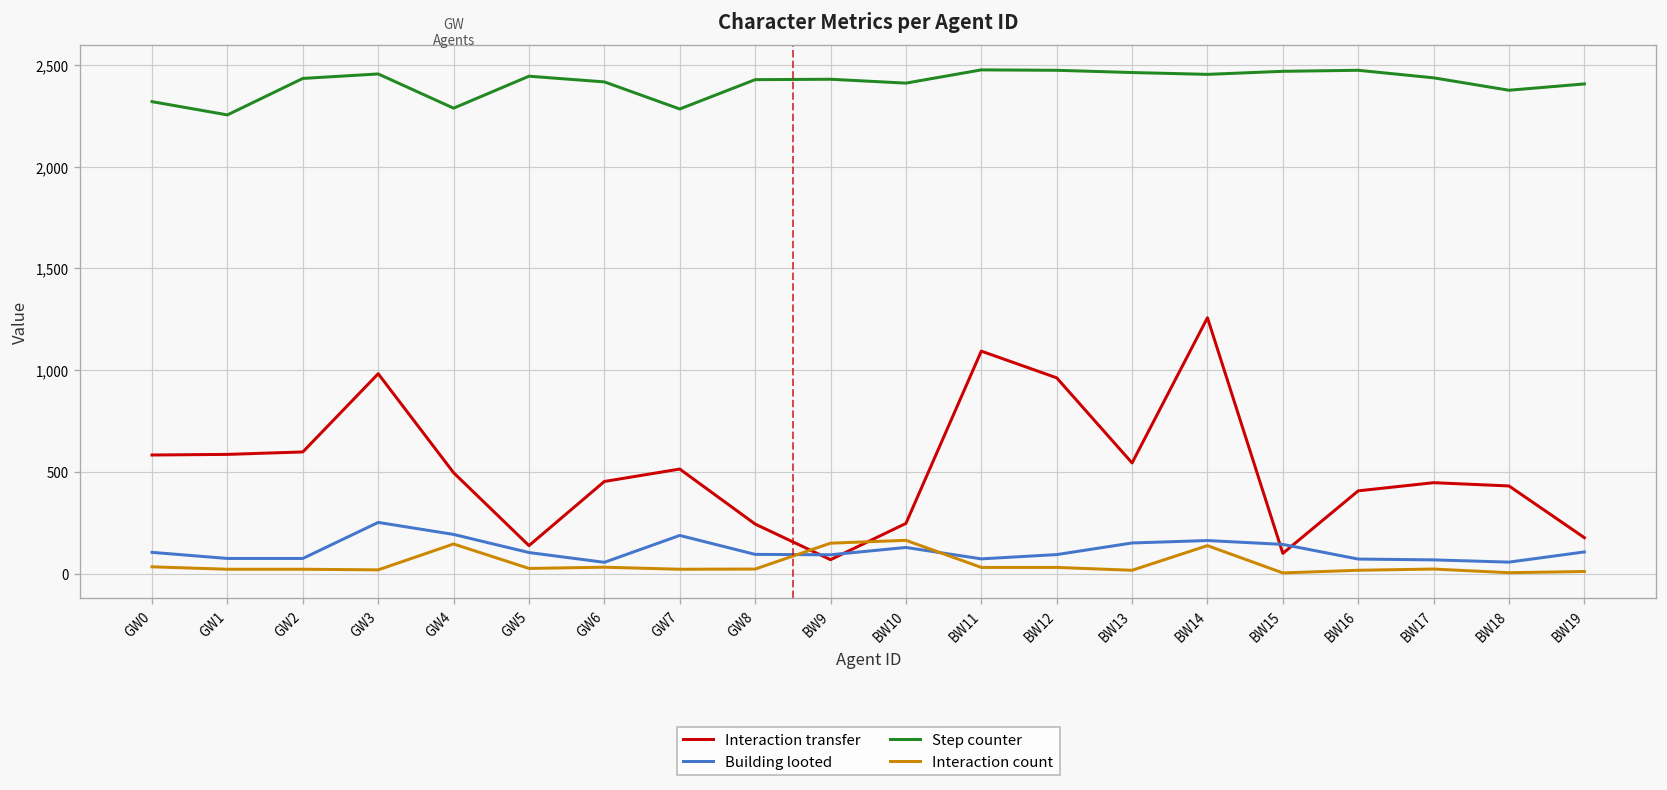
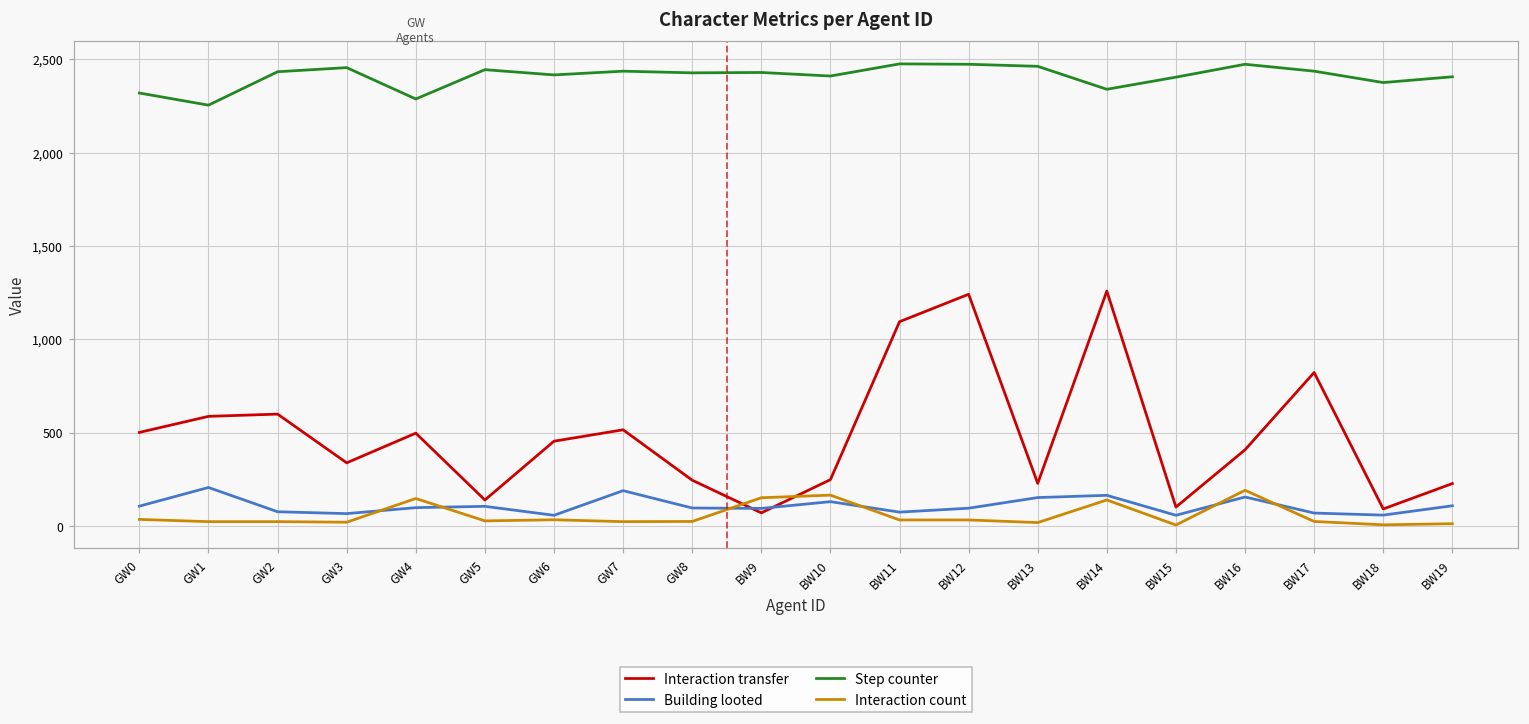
  {
    "Interaction transfer": {
-     "GW0": "580",
+     "GW0": "500",
      "GW1": "590",
      "GW2": "600",
-     "GW3": "980",
+     "GW3": "340",
      "GW4": "500",
      "GW5": "140",
      "GW6": "450",
      "GW7": "520",
      "GW8": "250",
      "BW9": "70",
      "BW10": "250",
      "BW11": "1,090",
-     "BW12": "960",
-     "BW13": "550",
+     "BW12": "1,240",
+     "BW13": "230",
      "BW14": "1,260",
      "BW15": "100",
      "BW16": "410",
-     "BW17": "450",
-     "BW18": "430",
-     "BW19": "180"
+     "BW17": "820",
+     "BW18": "90",
+     "BW19": "230"
    },
    "Building looted": {
      "GW0": "110",
-     "GW1": "80",
+     "GW1": "210",
      "GW2": "80",
-     "GW3": "250",
-     "GW4": "190",
+     "GW3": "70",
+     "GW4": "100",
      "GW5": "110",
      "GW6": "60",
      "GW7": "190",
      "GW8": "100",
      "BW9": "90",
      "BW10": "130",
      "BW11": "70",
      "BW12": "100",
      "BW13": "150",
      "BW14": "160",
-     "BW15": "150",
-     "BW16": "70",
+     "BW15": "60",
+     "BW16": "160",
      "BW17": "70",
      "BW18": "60",
      "BW19": "110"
    },
    "Step counter": {
      "GW0": "2,320",
      "GW1": "2,250",
      "GW2": "2,430",
      "GW3": "2,460",
      "GW4": "2,290",
      "GW5": "2,440",
      "GW6": "2,420",
-     "GW7": "2,280",
+     "GW7": "2,440",
      "GW8": "2,430",
      "BW9": "2,430",
      "BW10": "2,410",
      "BW11": "2,480",
      "BW12": "2,470",
      "BW13": "2,460",
-     "BW14": "2,450",
-     "BW15": "2,470",
+     "BW14": "2,340",
+     "BW15": "2,400",
      "BW16": "2,470",
      "BW17": "2,440",
      "BW18": "2,380",
      "BW19": "2,410"
    },
    "Interaction count": {
      "GW0": "40",
      "GW1": "20",
      "GW2": "20",
      "GW3": "20",
      "GW4": "150",
      "GW5": "30",
      "GW6": "30",
      "GW7": "20",
      "GW8": "20",
      "BW9": "150",
      "BW10": "170",
      "BW11": "30",
      "BW12": "30",
      "BW13": "20",
      "BW14": "140",
      "BW15": "10",
-     "BW16": "20",
+     "BW16": "190",
      "BW17": "20",
      "BW18": "10",
      "BW19": "10"
    }
  }
